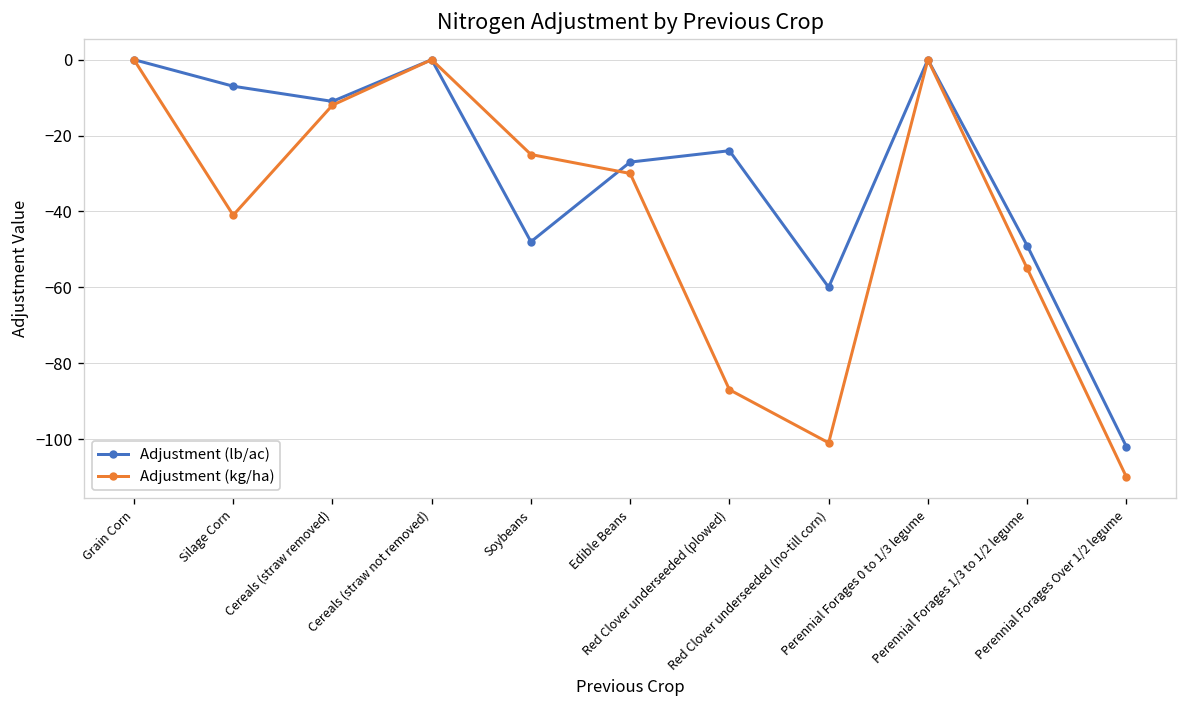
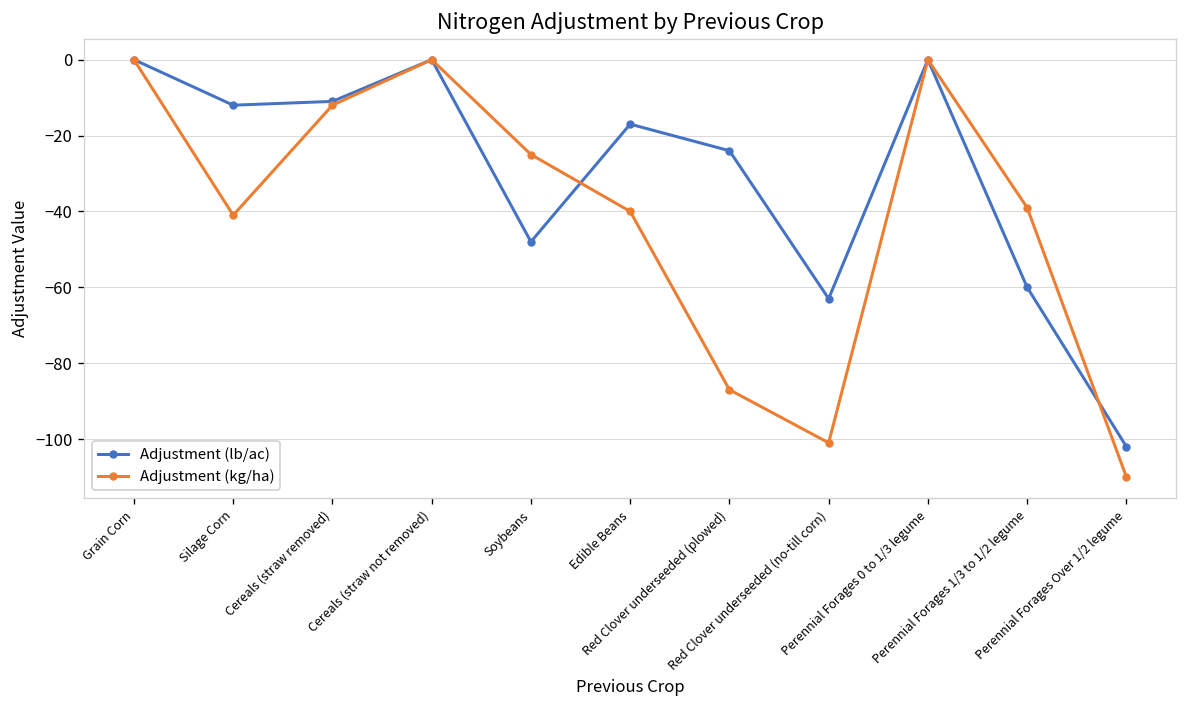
  {
    "Adjustment (lb/ac)": {
-     "Silage Corn": -7,
+     "Silage Corn": -12,
      "Cereals (straw removed)": -11,
      "Soybeans": -48,
-     "Edible Beans": -27,
+     "Edible Beans": -17,
      "Red Clover underseeded (plowed)": -24,
-     "Red Clover underseeded (no-till corn)": -60,
-     "Perennial Forages 1/3 to 1/2 legume": -49,
+     "Red Clover underseeded (no-till corn)": -63,
+     "Perennial Forages 1/3 to 1/2 legume": -60,
      "Perennial Forages Over 1/2 legume": -102
    },
    "Adjustment (kg/ha)": {
      "Silage Corn": -41,
      "Cereals (straw removed)": -12,
      "Soybeans": -25,
-     "Edible Beans": -30,
+     "Edible Beans": -40,
      "Red Clover underseeded (plowed)": -87,
      "Red Clover underseeded (no-till corn)": -101,
-     "Perennial Forages 1/3 to 1/2 legume": -55,
+     "Perennial Forages 1/3 to 1/2 legume": -39,
      "Perennial Forages Over 1/2 legume": -110
    }
  }
